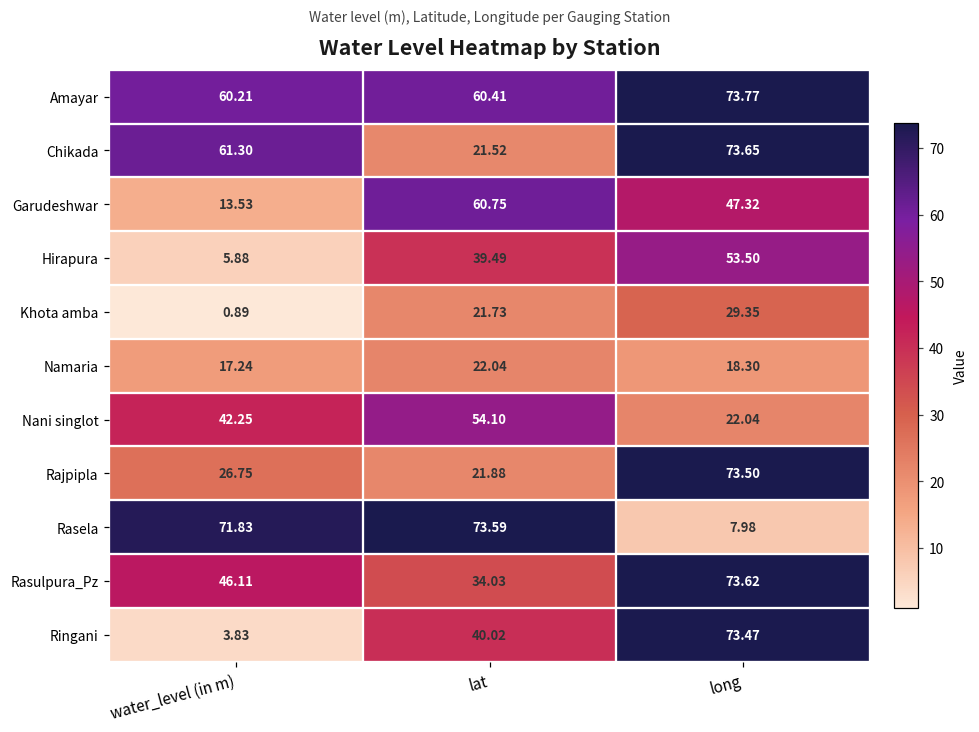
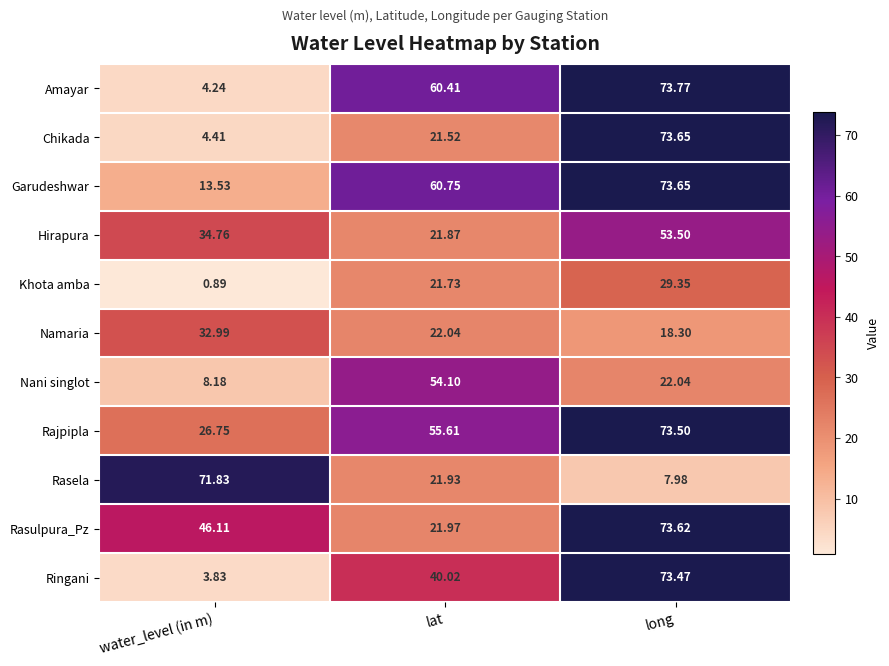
  {
    "Amayar": {
-     "water_level (in m)": 60.21,
+     "water_level (in m)": 4.24,
      "lat": 60.41,
      "long": 73.77
    },
    "Chikada": {
-     "water_level (in m)": 61.30,
+     "water_level (in m)": 4.41,
      "lat": 21.52,
      "long": 73.65
    },
    "Garudeshwar": {
      "water_level (in m)": 13.53,
      "lat": 60.75,
-     "long": 47.32
+     "long": 73.65
    },
    "Hirapura": {
-     "water_level (in m)": 5.88,
-     "lat": 39.49,
+     "water_level (in m)": 34.76,
+     "lat": 21.87,
      "long": 53.50
    },
    "Khota amba": {
      "water_level (in m)": 0.89,
      "lat": 21.73,
      "long": 29.35
    },
    "Namaria": {
-     "water_level (in m)": 17.24,
+     "water_level (in m)": 32.99,
      "lat": 22.04,
      "long": 18.30
    },
    "Nani singlot": {
-     "water_level (in m)": 42.25,
+     "water_level (in m)": 8.18,
      "lat": 54.10,
      "long": 22.04
    },
    "Rajpipla": {
      "water_level (in m)": 26.75,
-     "lat": 21.88,
+     "lat": 55.61,
      "long": 73.50
    },
    "Rasela": {
      "water_level (in m)": 71.83,
-     "lat": 73.59,
+     "lat": 21.93,
      "long": 7.98
    },
    "Rasulpura_Pz": {
      "water_level (in m)": 46.11,
-     "lat": 34.03,
+     "lat": 21.97,
      "long": 73.62
    },
    "Ringani": {
      "water_level (in m)": 3.83,
      "lat": 40.02,
      "long": 73.47
    }
  }
